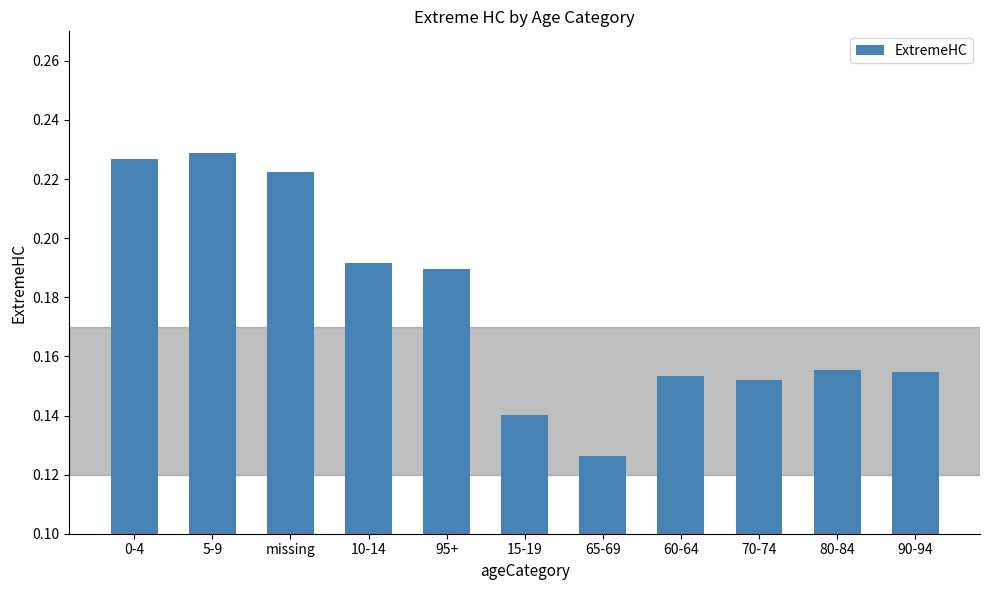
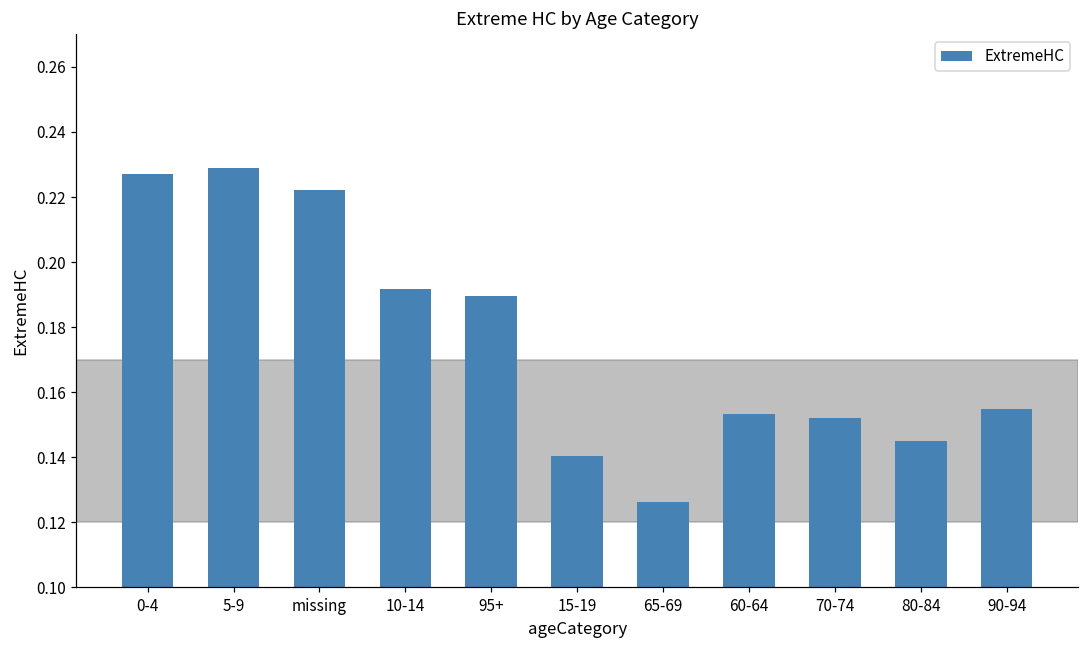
  {
    "0-4": 0.227,
    "5-9": 0.229,
    "missing": 0.222,
    "10-14": 0.192,
    "95+": 0.190,
    "15-19": 0.140,
    "65-69": 0.126,
    "60-64": 0.153,
    "70-74": 0.152,
-   "80-84": 0.155,
+   "80-84": 0.145,
    "90-94": 0.155
  }
